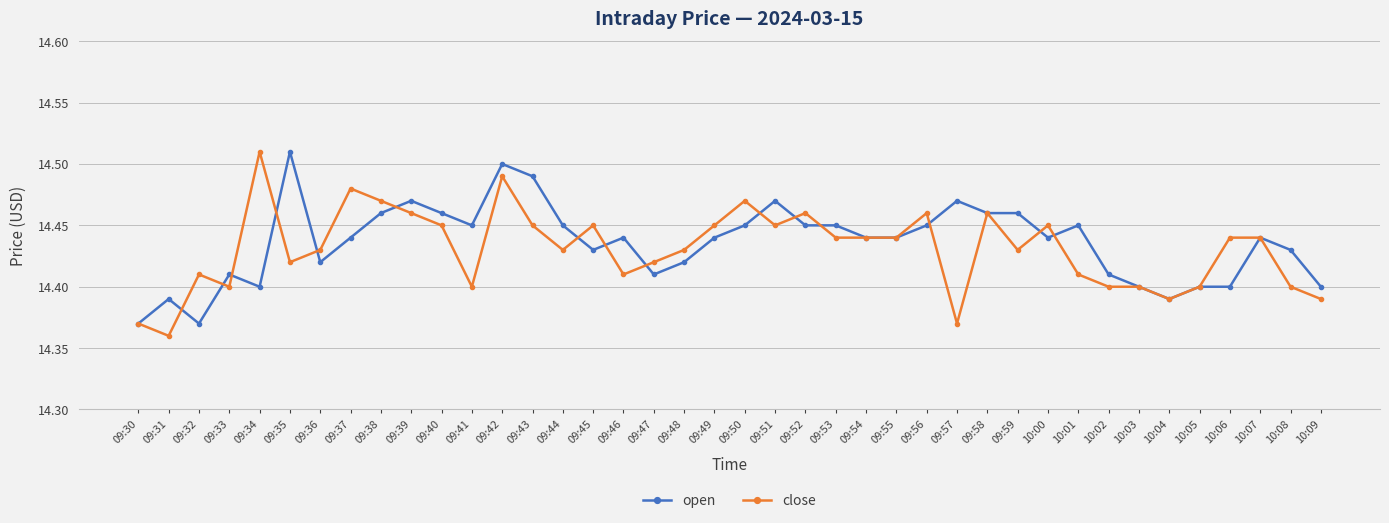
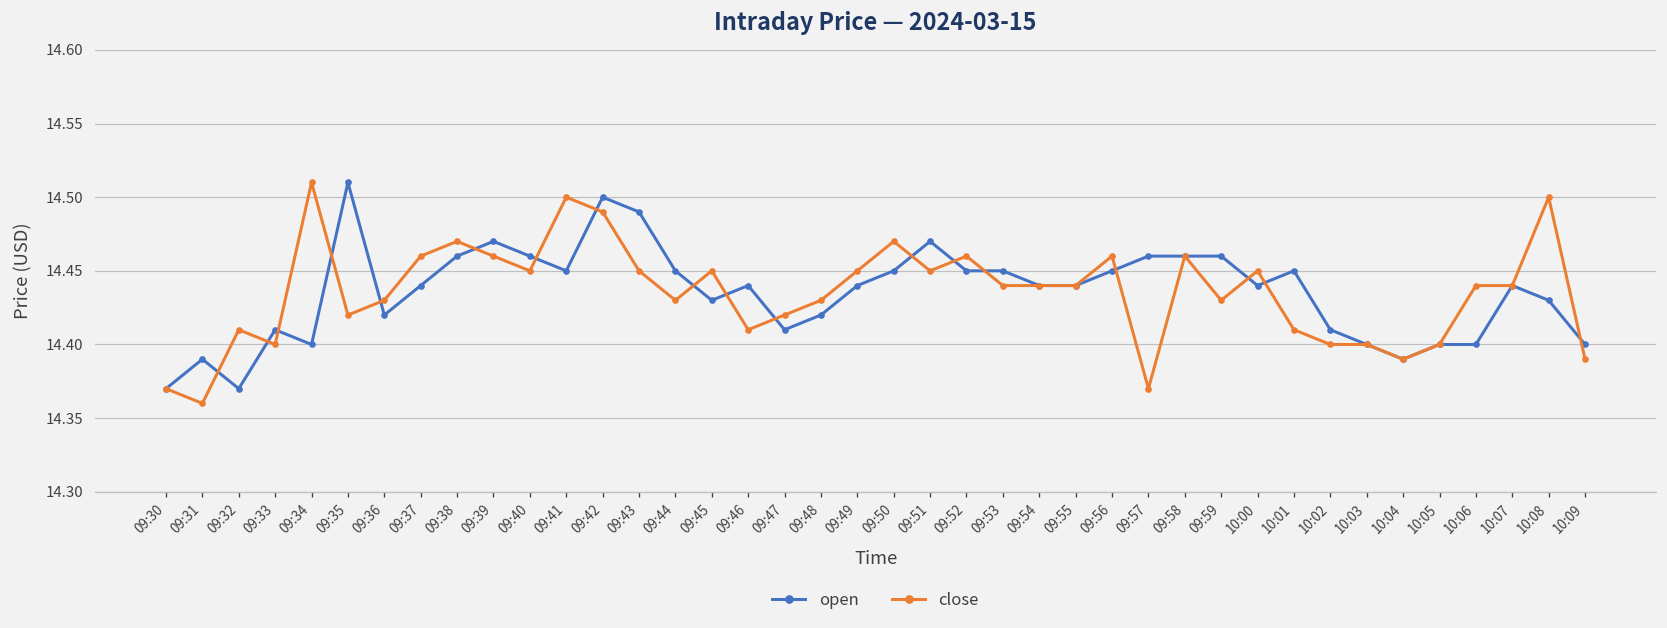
  {
    "open": {
      "09:31": 14.39,
      "09:32": 14.37,
      "09:33": 14.41,
      "09:34": 14.40,
      "09:35": 14.51,
      "09:36": 14.42,
      "09:37": 14.44,
      "09:38": 14.46,
      "09:39": 14.47,
      "09:40": 14.46,
      "09:41": 14.45,
      "09:42": 14.50,
      "09:43": 14.49,
      "09:44": 14.45,
      "09:45": 14.43,
      "09:46": 14.44,
      "09:47": 14.41,
      "09:48": 14.42,
      "09:49": 14.44,
      "09:50": 14.45,
      "09:51": 14.47,
      "09:52": 14.45,
      "09:53": 14.45,
      "09:56": 14.45,
-     "09:57": 14.47,
+     "09:57": 14.46,
      "09:59": 14.46,
      "10:00": 14.44,
      "10:01": 14.45,
      "10:02": 14.41,
      "10:06": 14.40,
      "10:08": 14.43,
      "10:09": 14.40
    },
    "close": {
      "09:31": 14.36,
      "09:32": 14.41,
      "09:33": 14.40,
      "09:34": 14.51,
      "09:35": 14.42,
      "09:36": 14.43,
-     "09:37": 14.48,
+     "09:37": 14.46,
      "09:38": 14.47,
      "09:39": 14.46,
      "09:40": 14.45,
-     "09:41": 14.4,
+     "09:41": 14.5,
      "09:42": 14.49,
      "09:43": 14.45,
      "09:44": 14.43,
      "09:45": 14.45,
      "09:46": 14.41,
      "09:47": 14.42,
      "09:48": 14.43,
      "09:49": 14.45,
      "09:50": 14.47,
      "09:51": 14.45,
      "09:52": 14.46,
      "09:53": 14.44,
      "09:56": 14.46,
      "09:57": 14.37,
      "09:59": 14.43,
      "10:00": 14.45,
      "10:01": 14.41,
      "10:02": 14.40,
      "10:06": 14.44,
-     "10:08": 14.4,
+     "10:08": 14.5,
      "10:09": 14.39
    }
  }
